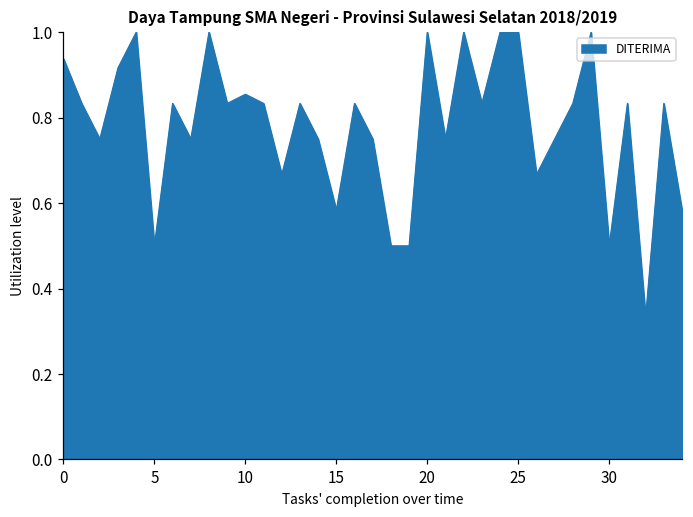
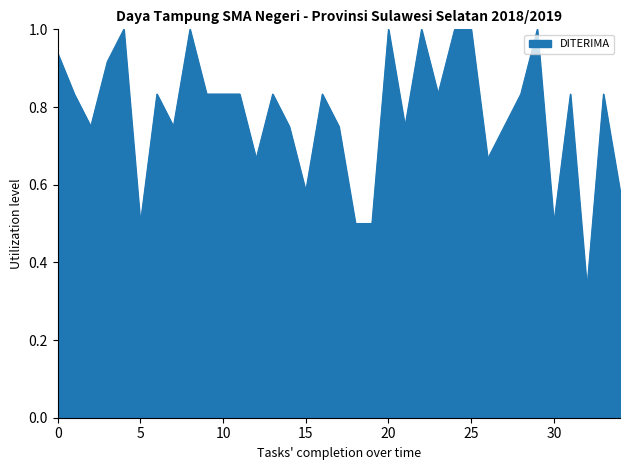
  {
    "0": 0.94,
    "5": 0.50,
-   "10": 0.85,
+   "10": 0.83,
    "15": 0.58,
    "20": 1.00,
    "25": 1.00,
    "30": 0.50
  }
